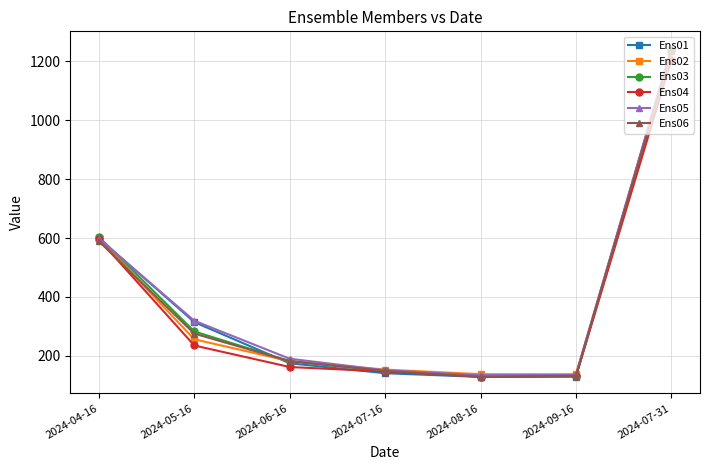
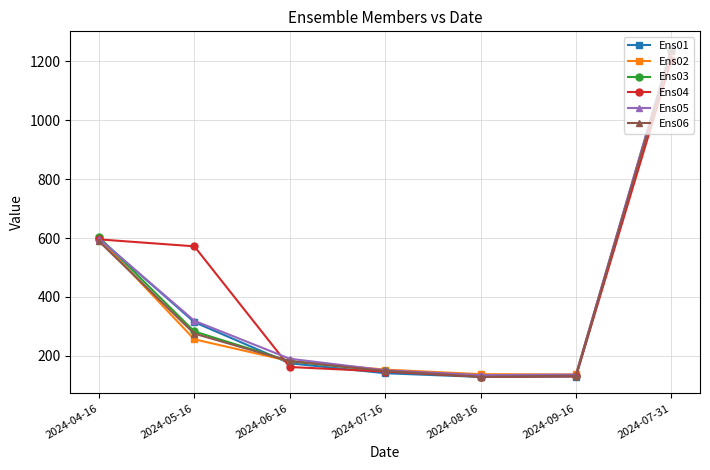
  {
    "Ens02": {
      "2024-05-16": 260
    },
    "Ens04": {
-     "2024-05-16": 240,
+     "2024-05-16": 570,
      "2024-06-16": 160
    }
  }
